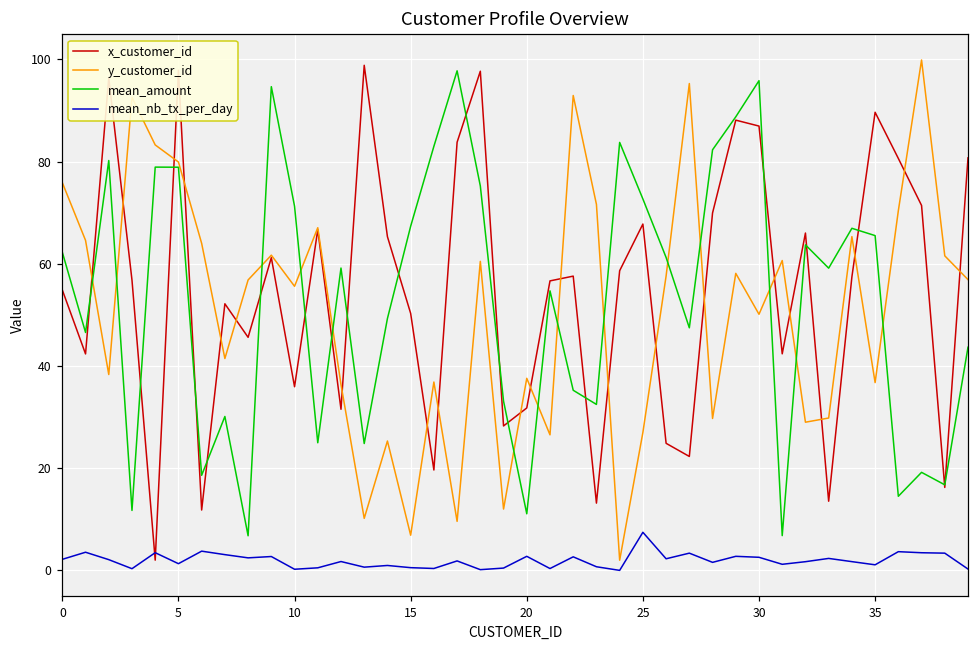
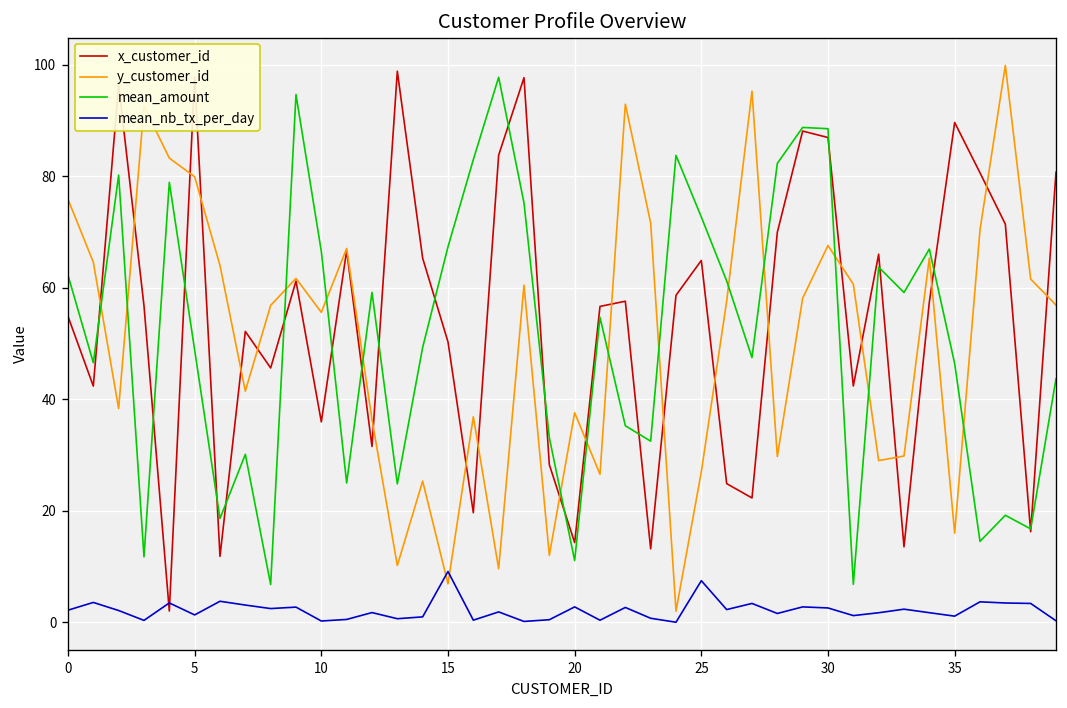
  {
    "x_customer_id": {
      "0": 55,
      "10": 36,
      "15": 50,
-     "20": 32,
-     "25": 68,
+     "20": 14,
+     "25": 65,
      "30": 87,
      "35": 90
    },
    "y_customer_id": {
      "0": 76,
      "5": 80,
      "10": 56,
      "15": 7,
      "20": 38,
      "25": 27,
-     "30": 50,
-     "35": 37
+     "30": 68,
+     "35": 16
    },
    "mean_amount": {
      "0": 62,
-     "5": 79,
-     "10": 71,
+     "5": 49,
+     "10": 67,
      "15": 67,
      "20": 11,
      "25": 73,
-     "30": 96,
-     "35": 66
+     "30": 89,
+     "35": 46
    },
    "mean_nb_tx_per_day": {
      "0": 2,
      "5": 1,
      "10": 0,
-     "15": 1,
+     "15": 9,
      "20": 3,
      "25": 7,
      "30": 3,
      "35": 1
    }
  }
